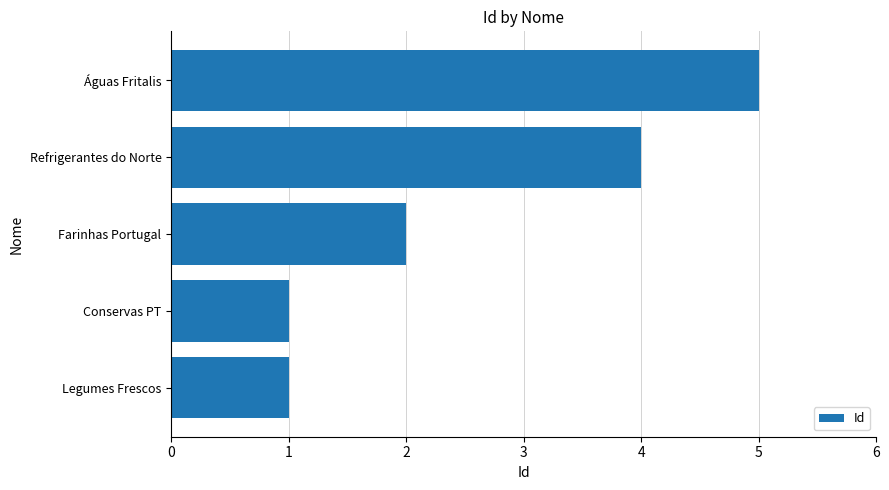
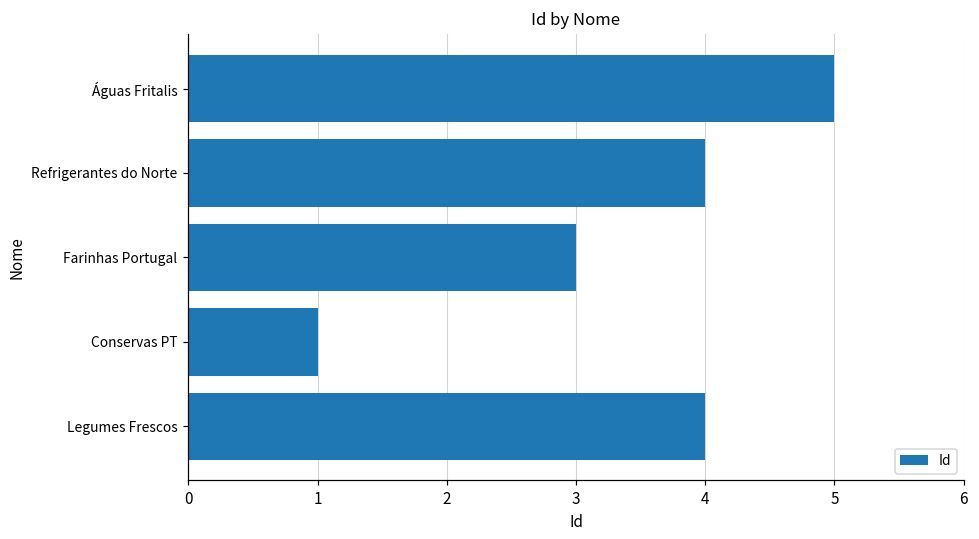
  {
    "Águas Fritalis": 5,
    "Refrigerantes do Norte": 4,
-   "Farinhas Portugal": 2,
+   "Farinhas Portugal": 3,
    "Conservas PT": 1,
-   "Legumes Frescos": 1
+   "Legumes Frescos": 4
  }
